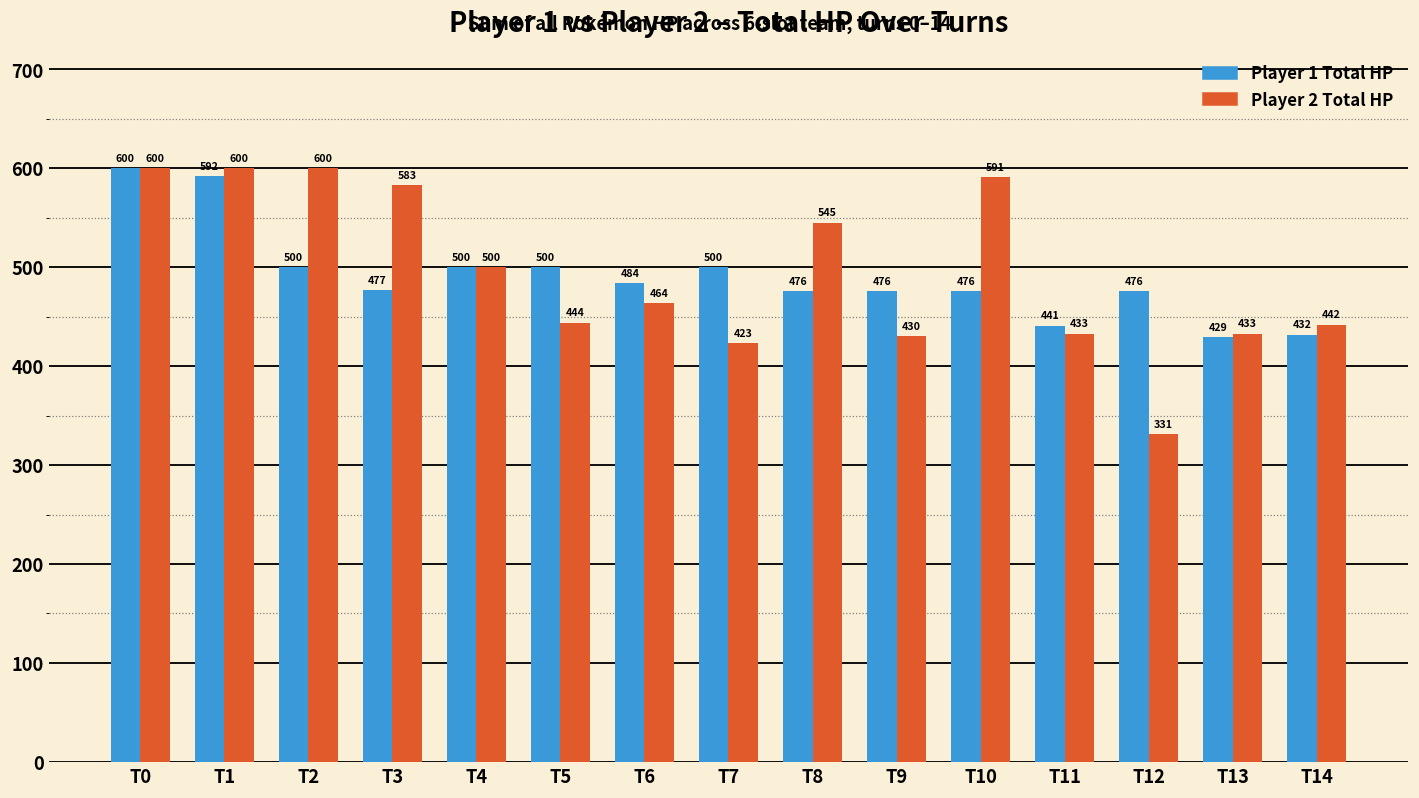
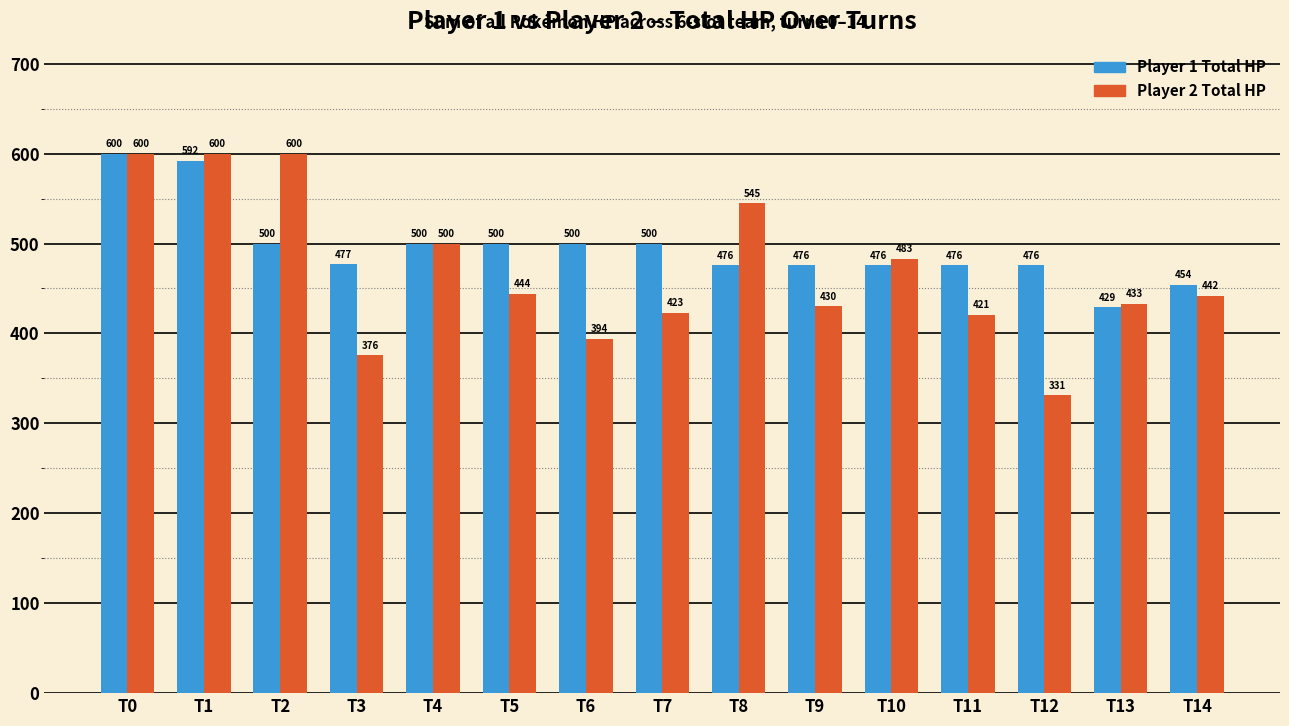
  {
    "Player 1 Total HP": {
      "T0": 600,
      "T1": 592,
      "T2": 500,
      "T3": 477,
      "T4": 500,
      "T5": 500,
-     "T6": 484,
+     "T6": 500,
      "T7": 500,
      "T8": 476,
      "T9": 476,
      "T10": 476,
-     "T11": 441,
+     "T11": 476,
      "T12": 476,
      "T13": 429,
-     "T14": 432
+     "T14": 454
    },
    "Player 2 Total HP": {
      "T0": 600,
      "T1": 600,
      "T2": 600,
-     "T3": 583,
+     "T3": 376,
      "T4": 500,
      "T5": 444,
-     "T6": 464,
+     "T6": 394,
      "T7": 423,
      "T8": 545,
      "T9": 430,
-     "T10": 591,
-     "T11": 433,
+     "T10": 483,
+     "T11": 421,
      "T12": 331,
      "T13": 433,
      "T14": 442
    }
  }
